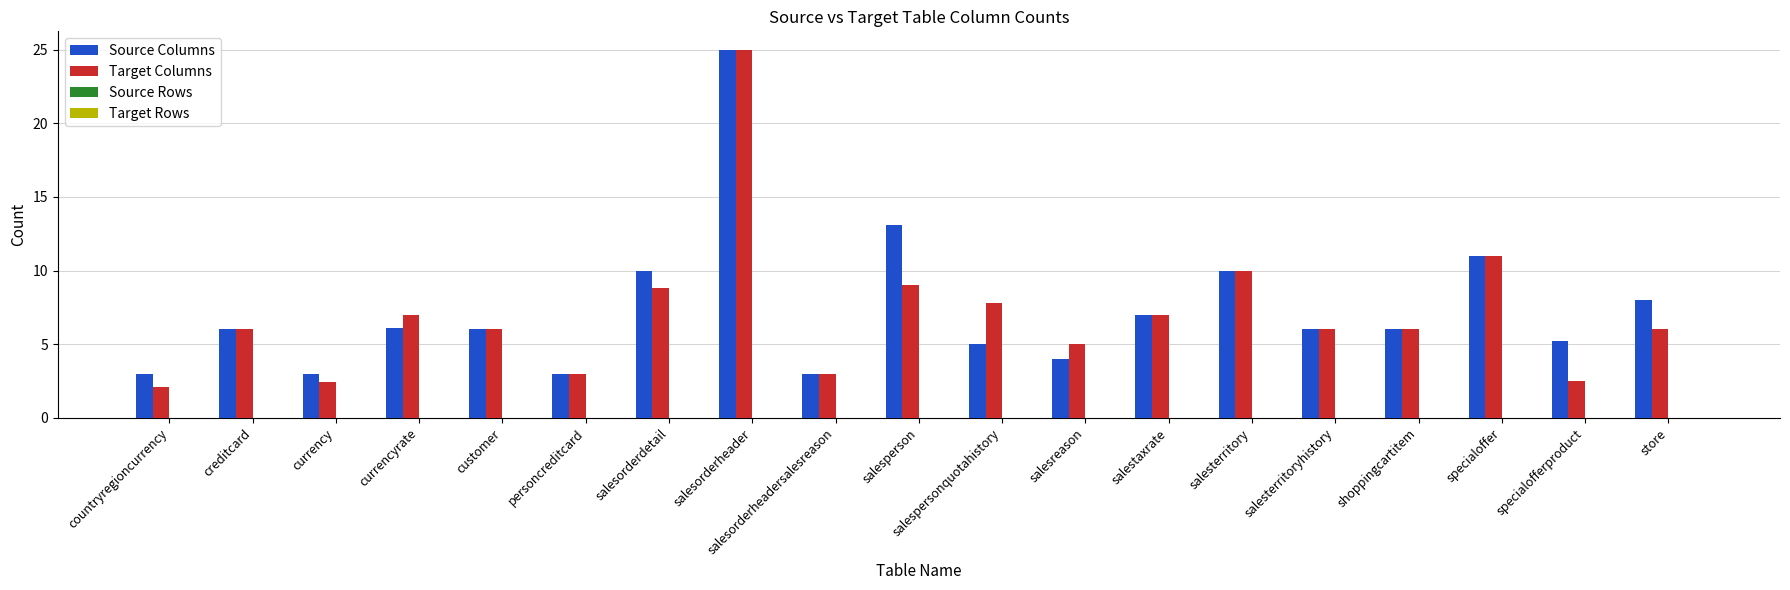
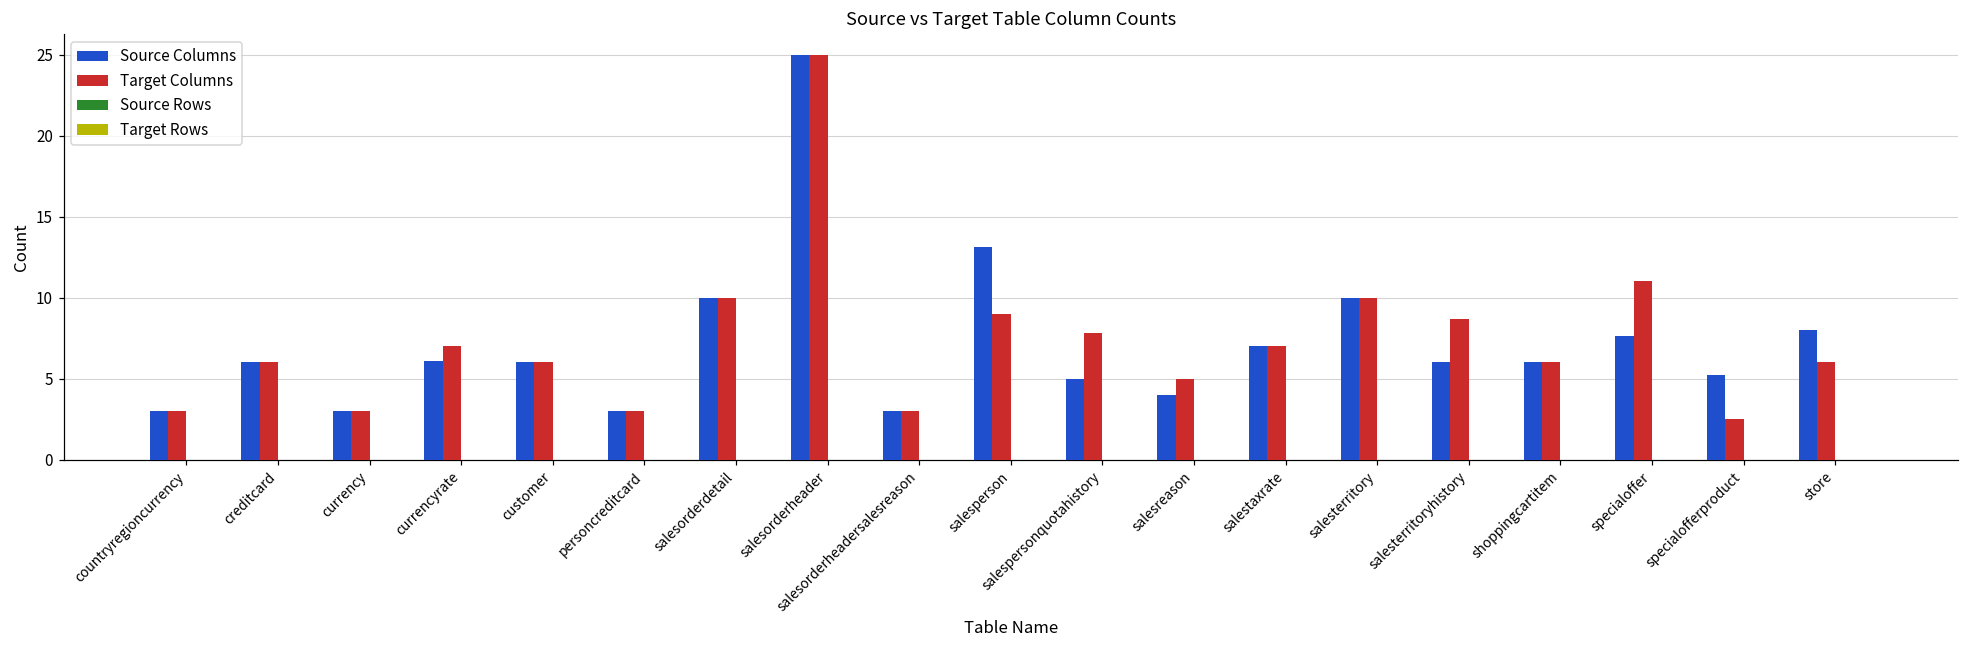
  {
    "Source Columns": {
      "countryregioncurrency": 3.0,
      "creditcard": 6.0,
      "currency": 3.0,
      "currencyrate": 6.1,
      "customer": 6.0,
      "personcreditcard": 3.0,
      "salesorderdetail": 10.0,
      "salesorderheader": 25.0,
      "salesorderheadersalesreason": 3.0,
      "salesperson": 13.1,
      "salespersonquotahistory": 5.0,
      "salesreason": 4.0,
      "salestaxrate": 7.0,
      "salesterritory": 10.0,
      "salesterritoryhistory": 6.0,
      "shoppingcartitem": 6.0,
-     "specialoffer": 11.0,
+     "specialoffer": 7.6,
      "specialofferproduct": 5.2,
      "store": 8.0
    },
    "Target Columns": {
-     "countryregioncurrency": 2.1,
+     "countryregioncurrency": 3.0,
      "creditcard": 6.0,
-     "currency": 2.4,
+     "currency": 3.0,
      "currencyrate": 7.0,
      "customer": 6.0,
      "personcreditcard": 3.0,
-     "salesorderdetail": 8.8,
+     "salesorderdetail": 10.0,
      "salesorderheader": 25.0,
      "salesorderheadersalesreason": 3.0,
      "salesperson": 9.0,
      "salespersonquotahistory": 7.8,
      "salesreason": 5.0,
      "salestaxrate": 7.0,
      "salesterritory": 10.0,
-     "salesterritoryhistory": 6.0,
+     "salesterritoryhistory": 8.7,
      "shoppingcartitem": 6.0,
      "specialoffer": 11.0,
      "specialofferproduct": 2.5,
      "store": 6.0
    },
    "Source Rows": {
      "countryregioncurrency": 0.0,
      "creditcard": 0.0,
      "currency": 0.0,
      "currencyrate": 0.0,
      "customer": 0.0,
      "personcreditcard": 0.0,
      "salesorderdetail": 0.0,
      "salesorderheader": 0.0,
      "salesorderheadersalesreason": 0.0,
      "salesperson": 0.0,
      "salespersonquotahistory": 0.0,
      "salesreason": 0.0,
      "salestaxrate": 0.0,
      "salesterritory": 0.0,
      "salesterritoryhistory": 0.0,
      "shoppingcartitem": 0.0,
      "specialoffer": 0.0,
      "specialofferproduct": 0.0,
      "store": 0.0
    },
    "Target Rows": {
      "countryregioncurrency": 0.0,
      "creditcard": 0.0,
      "currency": 0.0,
      "currencyrate": 0.0,
      "customer": 0.0,
      "personcreditcard": 0.0,
      "salesorderdetail": 0.0,
      "salesorderheader": 0.0,
      "salesorderheadersalesreason": 0.0,
      "salesperson": 0.0,
      "salespersonquotahistory": 0.0,
      "salesreason": 0.0,
      "salestaxrate": 0.0,
      "salesterritory": 0.0,
      "salesterritoryhistory": 0.0,
      "shoppingcartitem": 0.0,
      "specialoffer": 0.0,
      "specialofferproduct": 0.0,
      "store": 0.0
    }
  }
